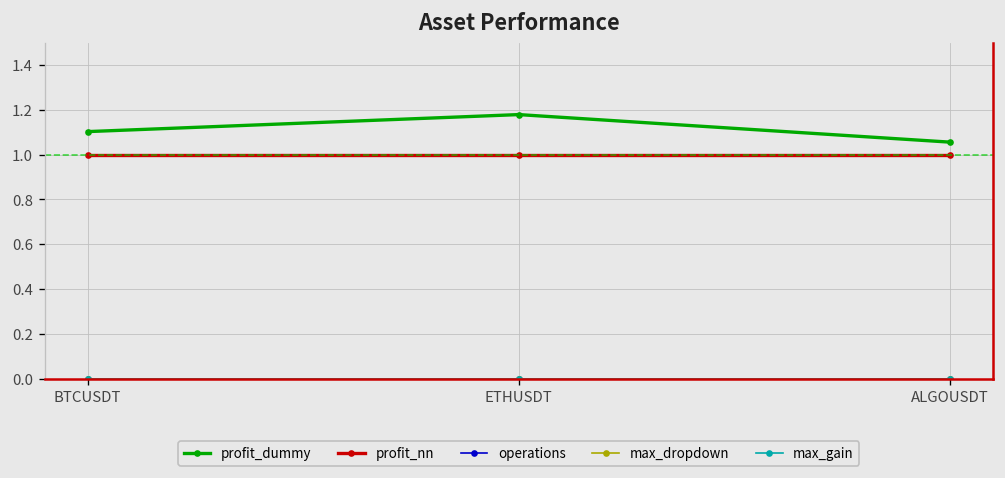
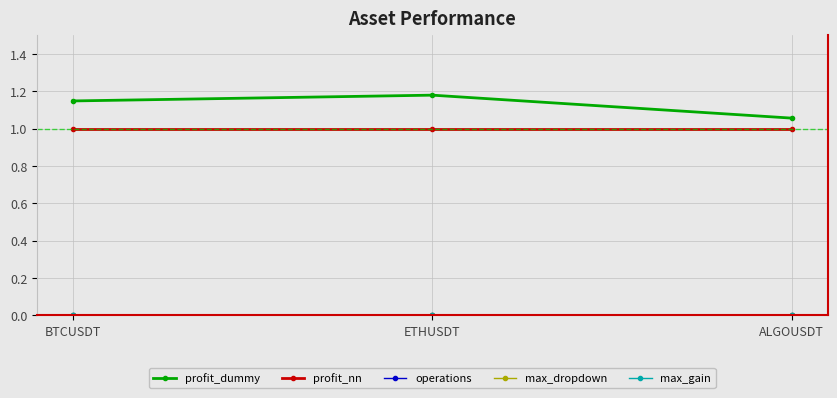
  {
    "profit_dummy": {
-     "BTCUSDT": 1.10,
+     "BTCUSDT": 1.15,
      "ETHUSDT": 1.18,
      "ALGOUSDT": 1.06
    },
    "profit_nn": {
      "BTCUSDT": 1.00,
      "ETHUSDT": 1.00,
      "ALGOUSDT": 1.00
    },
    "max_gain": {
      "BTCUSDT": 0.00,
      "ETHUSDT": 0.00,
      "ALGOUSDT": 0.00
    }
  }
